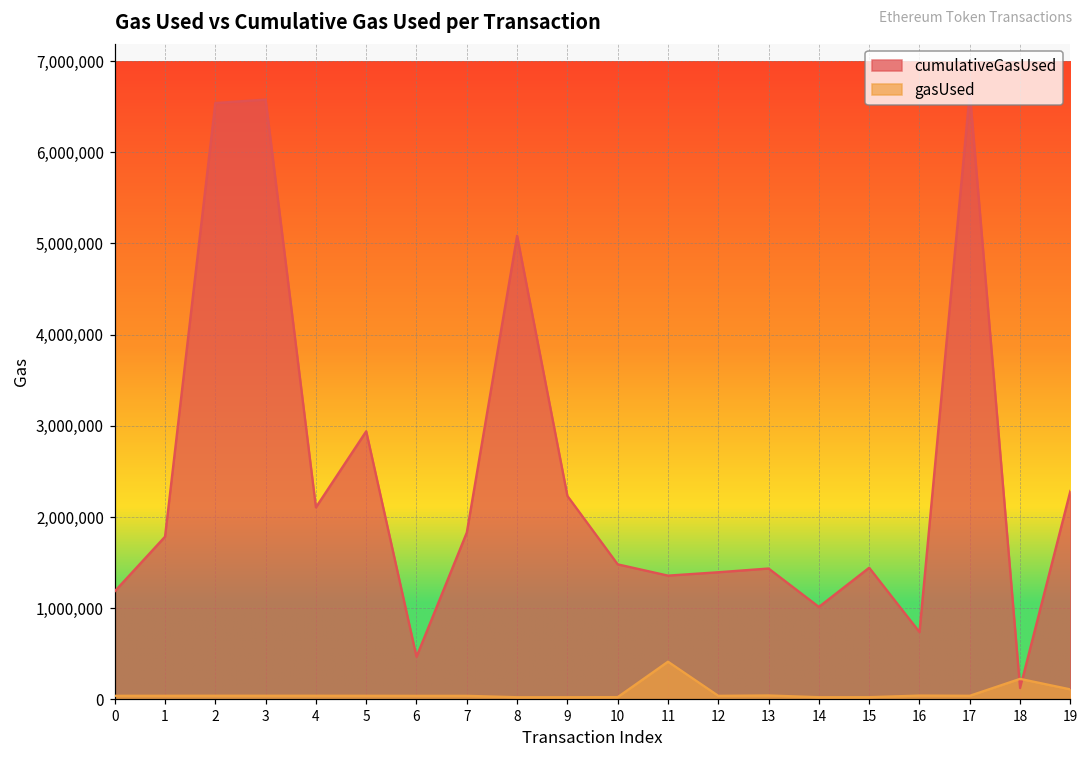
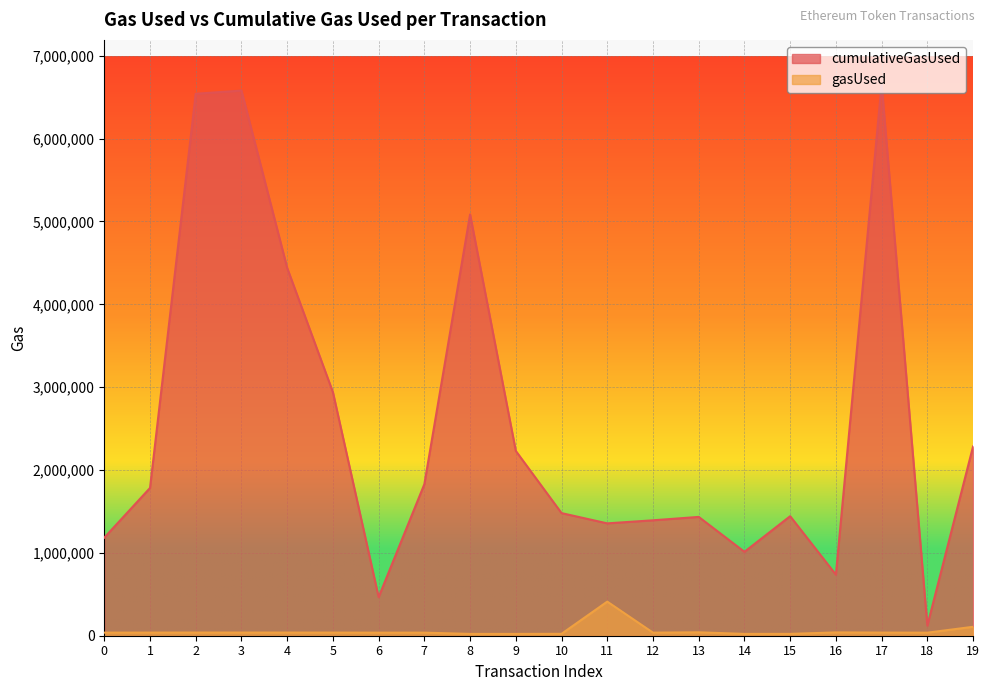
  {
    "cumulativeGasUsed": {
      "0": "1,200,000",
      "1": "1,800,000",
      "2": "6,500,000",
      "3": "6,600,000",
-     "4": "2,100,000",
+     "4": "4,400,000",
      "5": "2,900,000",
      "6": "500,000",
      "7": "1,800,000",
      "8": "5,100,000",
      "9": "2,200,000",
      "10": "1,500,000",
      "11": "1,400,000",
      "12": "1,400,000",
      "13": "1,400,000",
      "14": "1,000,000",
      "15": "1,400,000",
      "16": "700,000",
      "18": "100,000",
      "19": "2,300,000"
    },
    "gasUsed": {
      "0": "0",
      "1": "0",
      "2": "0",
      "3": "0",
      "4": "0",
      "5": "0",
      "6": "0",
      "7": "0",
      "8": "0",
      "9": "0",
      "10": "0",
      "11": "400,000",
      "12": "0",
      "13": "0",
      "14": "0",
      "15": "0",
      "16": "0",
      "17": "0",
-     "18": "200,000",
+     "18": "0",
      "19": "100,000"
    }
  }
